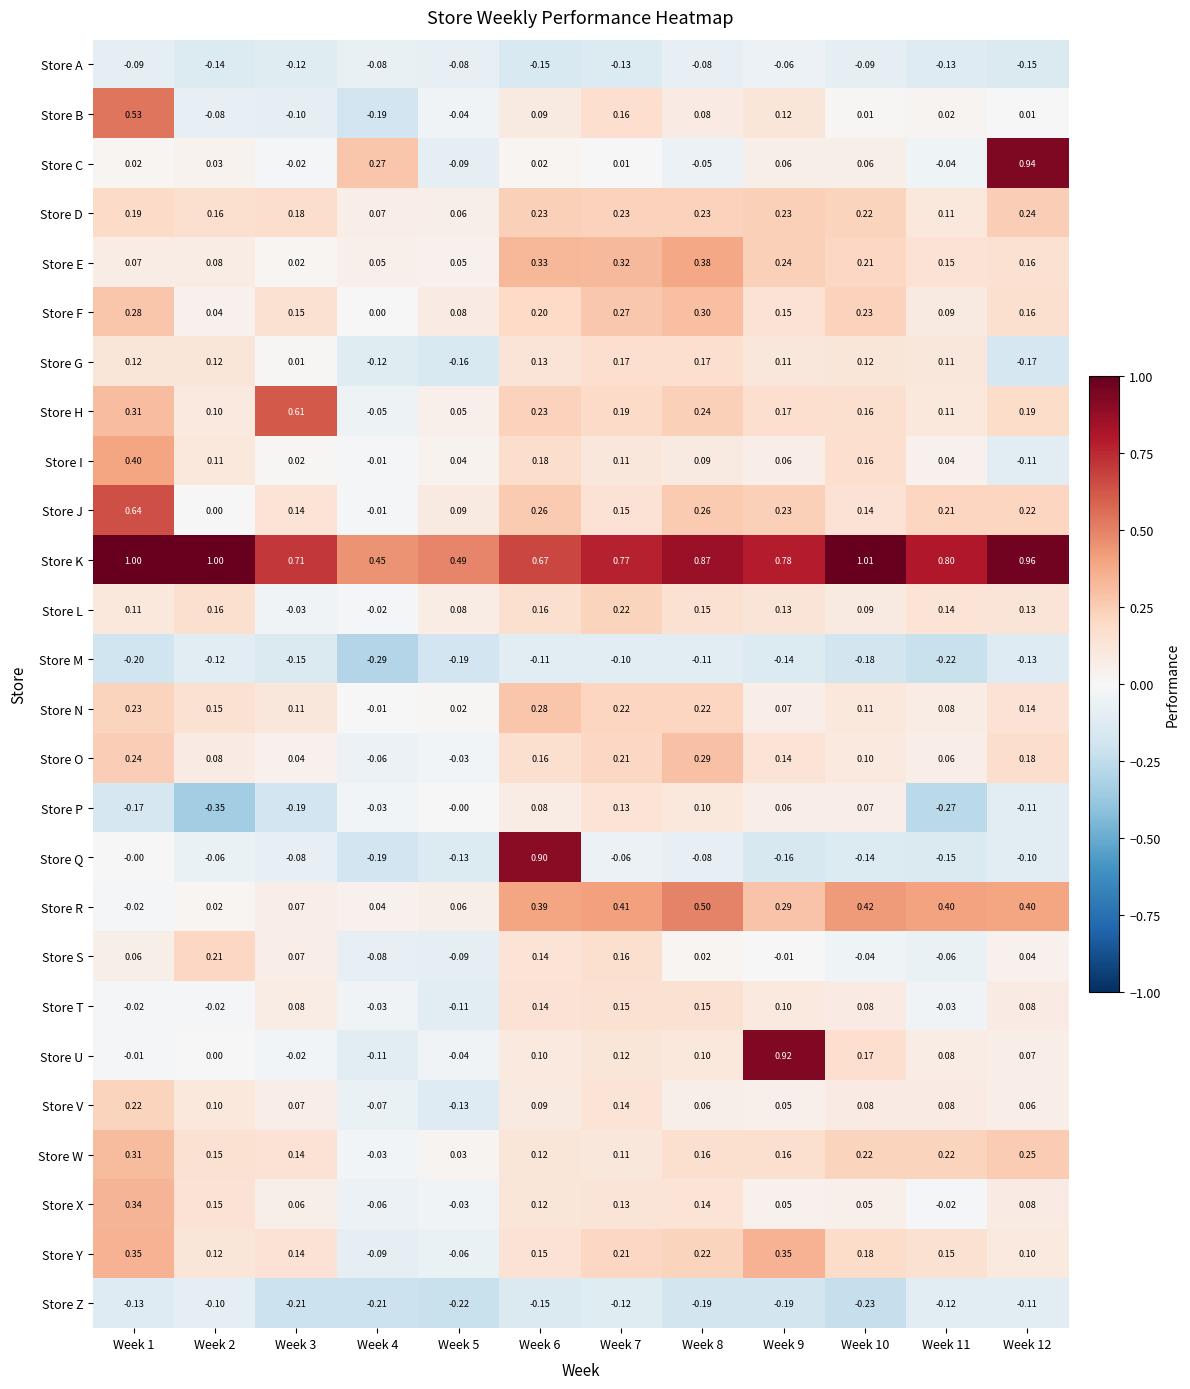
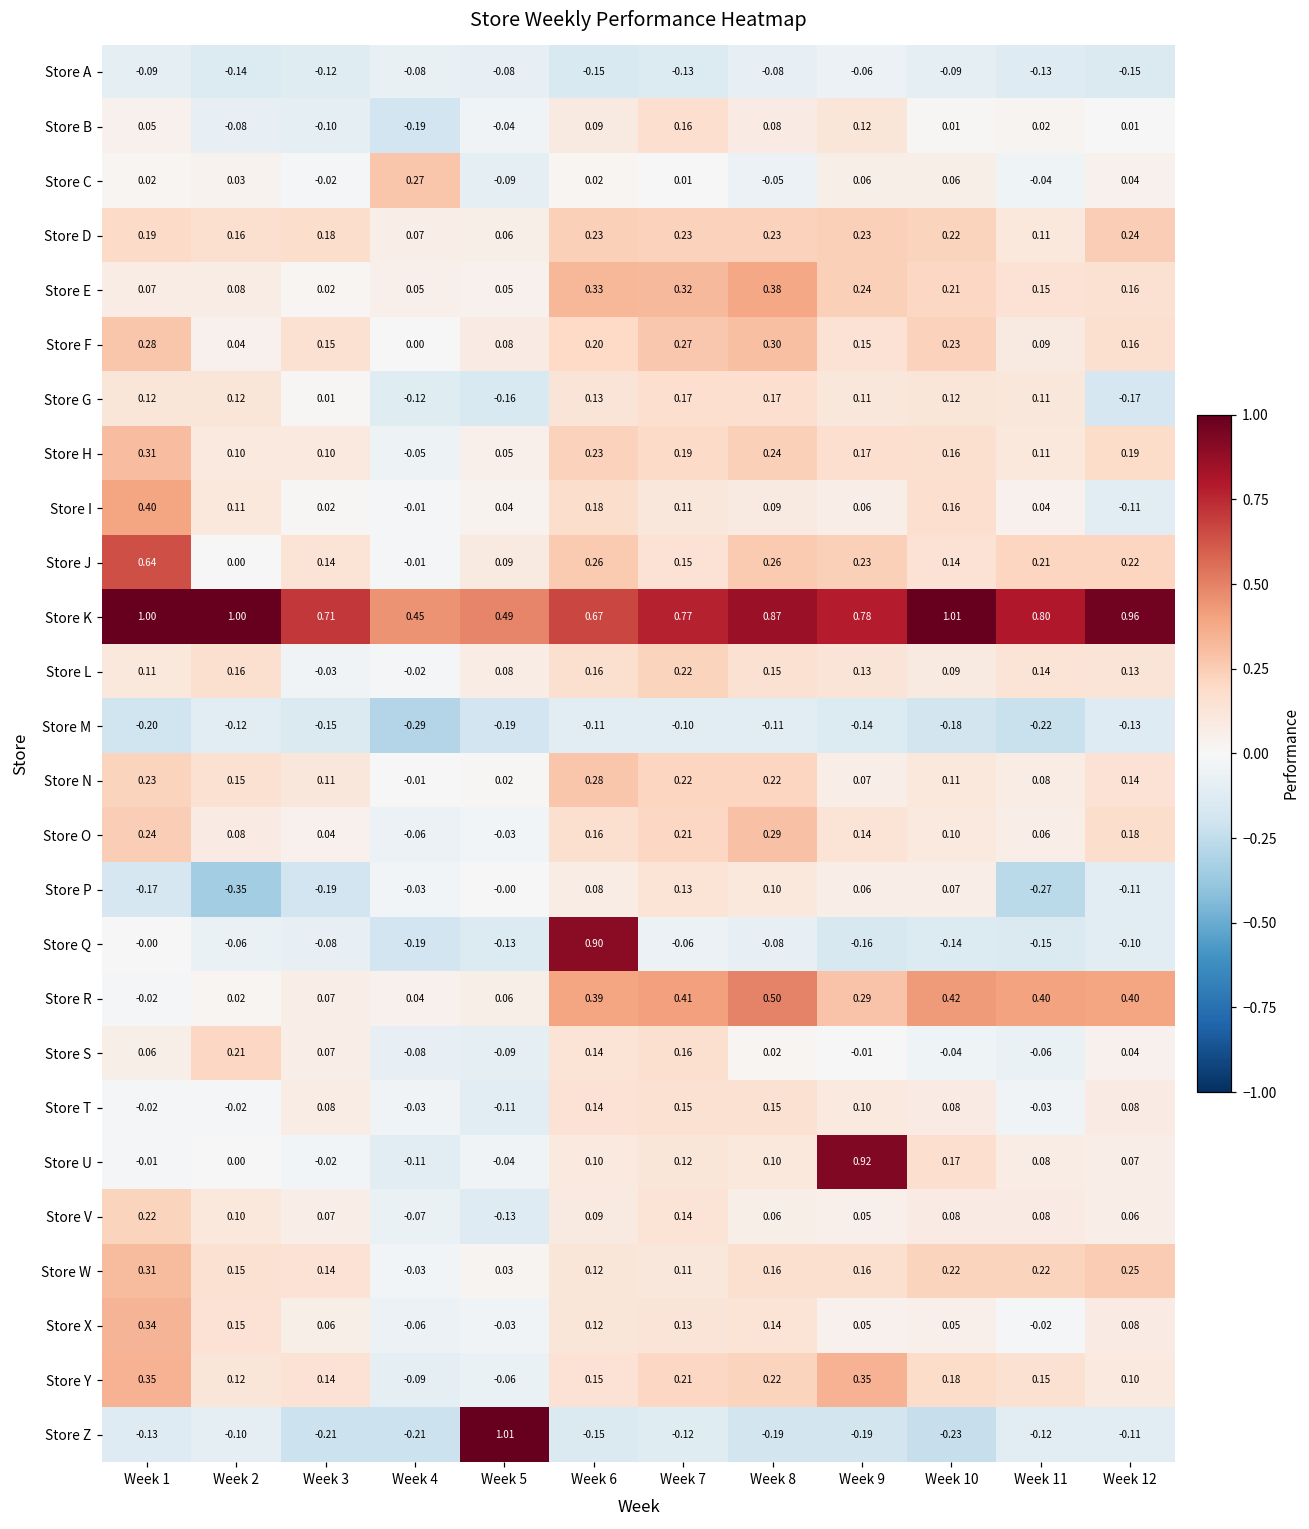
  {
    "Store B": {
-     "Week 1": 0.53,
+     "Week 1": 0.05,
      "Week 2": -0.08,
      "Week 3": -0.10,
      "Week 4": -0.19,
      "Week 5": -0.04,
      "Week 6": 0.09,
      "Week 7": 0.16,
      "Week 8": 0.08,
      "Week 9": 0.12,
      "Week 10": 0.01,
      "Week 11": 0.02,
      "Week 12": 0.01
    },
    "Store C": {
      "Week 1": 0.02,
      "Week 2": 0.03,
      "Week 3": -0.02,
      "Week 4": 0.27,
      "Week 5": -0.09,
      "Week 6": 0.02,
      "Week 7": 0.01,
      "Week 8": -0.05,
      "Week 9": 0.06,
      "Week 10": 0.06,
      "Week 11": -0.04,
-     "Week 12": 0.94
+     "Week 12": 0.04
    },
    "Store H": {
      "Week 1": 0.31,
      "Week 2": 0.10,
-     "Week 3": 0.61,
+     "Week 3": 0.10,
      "Week 4": -0.05,
      "Week 5": 0.05,
      "Week 6": 0.23,
      "Week 7": 0.19,
      "Week 8": 0.24,
      "Week 9": 0.17,
      "Week 10": 0.16,
      "Week 11": 0.11,
      "Week 12": 0.19
    },
    "Store Z": {
      "Week 1": -0.13,
      "Week 2": -0.10,
      "Week 3": -0.21,
      "Week 4": -0.21,
-     "Week 5": -0.22,
+     "Week 5": 1.01,
      "Week 6": -0.15,
      "Week 7": -0.12,
      "Week 8": -0.19,
      "Week 9": -0.19,
      "Week 10": -0.23,
      "Week 11": -0.12,
      "Week 12": -0.11
    }
  }
